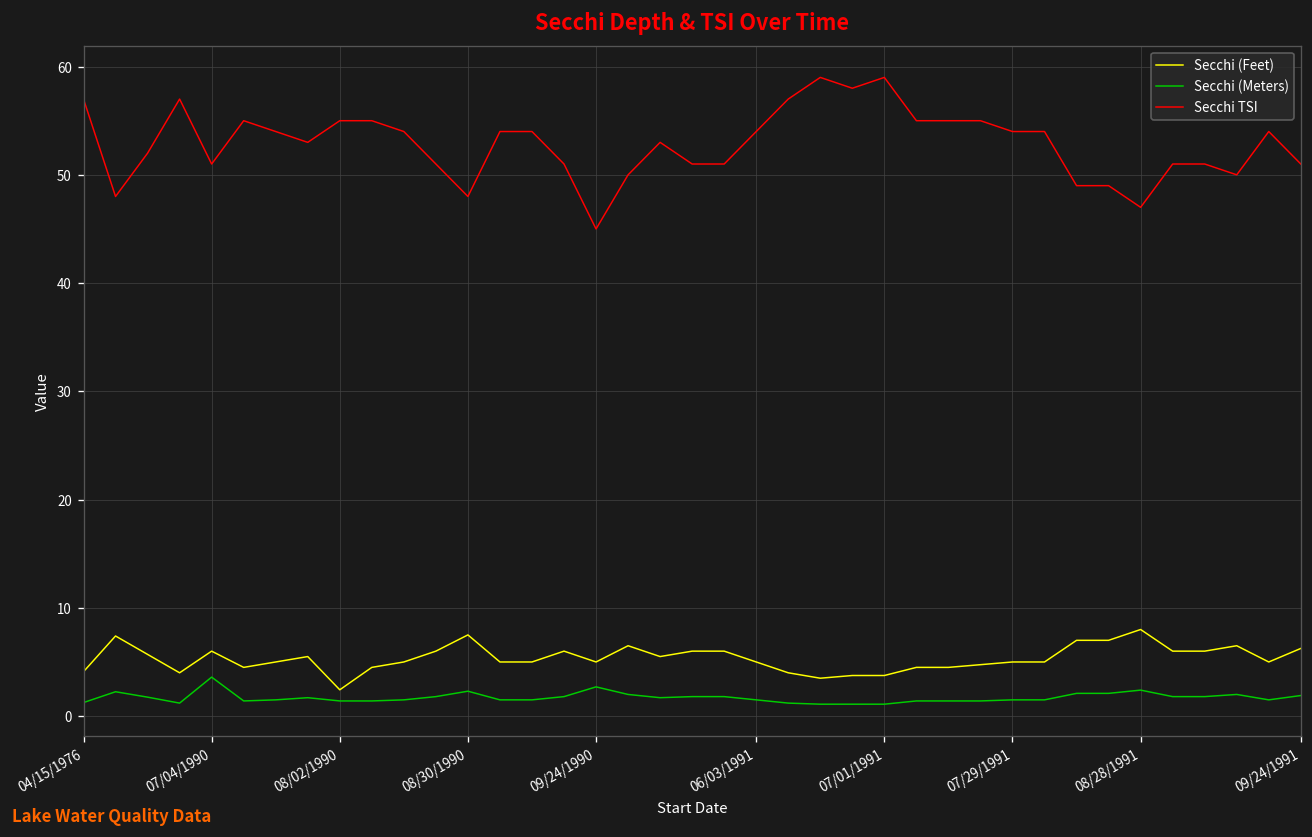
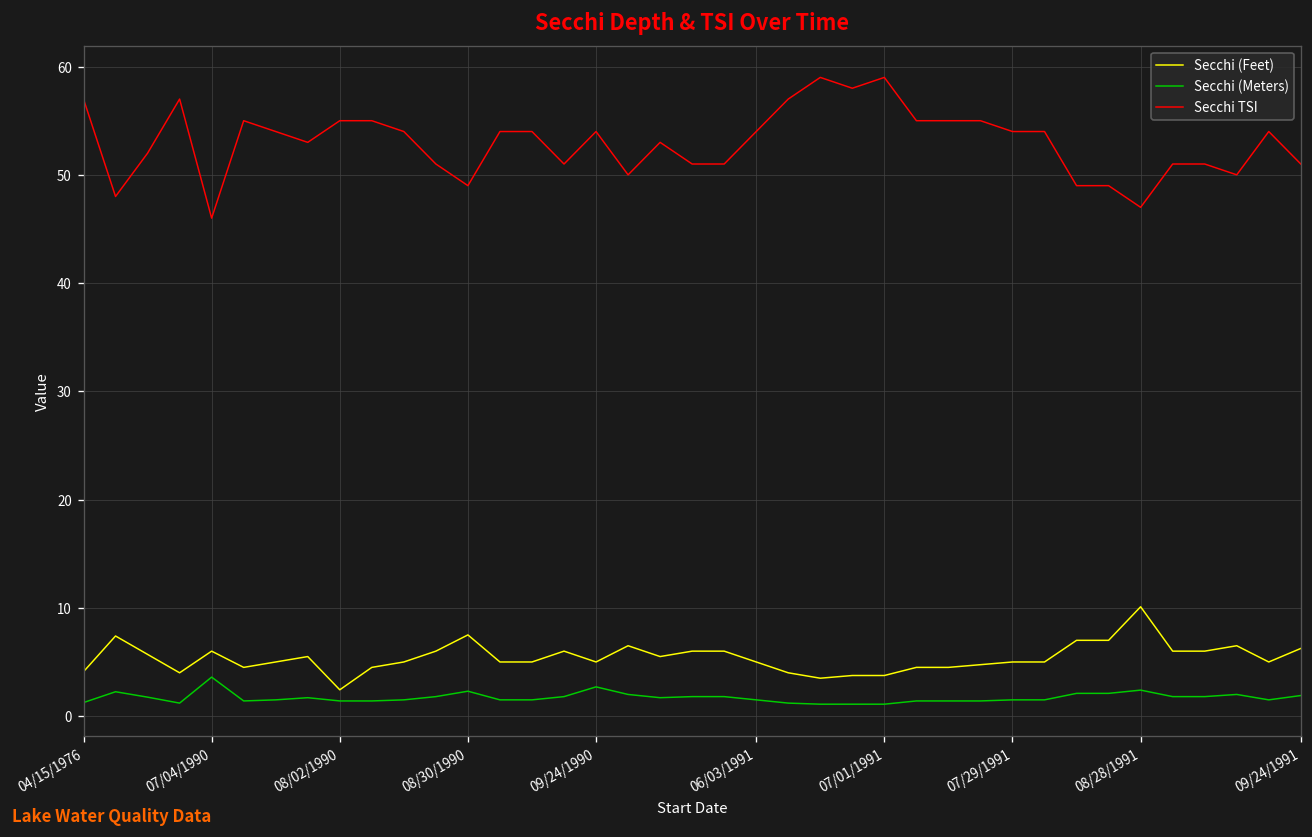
  {
    "Secchi (Feet)": {
      "04/15/1976": 4,
      "07/04/1990": 6,
      "08/02/1990": 2,
      "08/30/1990": 8,
      "09/24/1990": 5,
      "06/03/1991": 5,
      "07/01/1991": 4,
      "07/29/1991": 5,
-     "08/28/1991": 8,
+     "08/28/1991": 10,
      "09/24/1991": 6
    },
    "Secchi (Meters)": {
      "04/15/1976": 1,
      "07/04/1990": 4,
      "08/02/1990": 1,
      "08/30/1990": 2,
      "09/24/1990": 3,
      "06/03/1991": 2,
      "07/01/1991": 1,
      "07/29/1991": 2,
      "08/28/1991": 2,
      "09/24/1991": 2
    },
    "Secchi TSI": {
      "04/15/1976": 57,
-     "07/04/1990": 51,
+     "07/04/1990": 46,
      "08/02/1990": 55,
-     "08/30/1990": 48,
-     "09/24/1990": 45,
+     "08/30/1990": 49,
+     "09/24/1990": 54,
      "06/03/1991": 54,
      "07/01/1991": 59,
      "07/29/1991": 54,
      "08/28/1991": 47,
      "09/24/1991": 51
    }
  }
